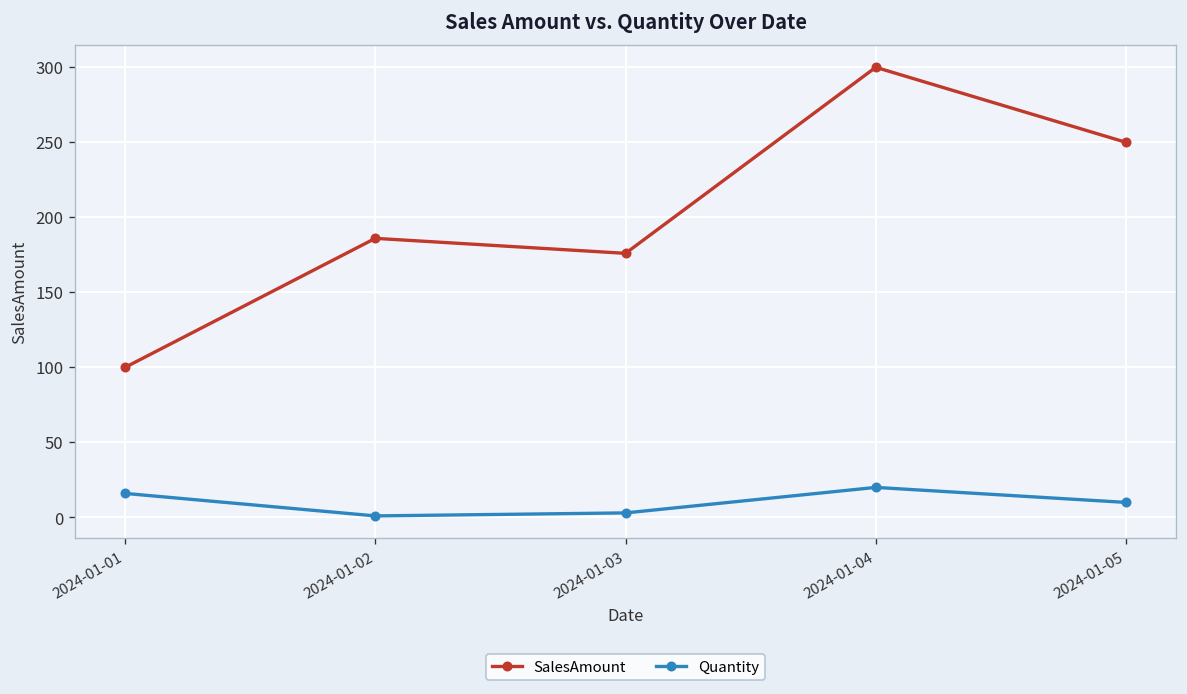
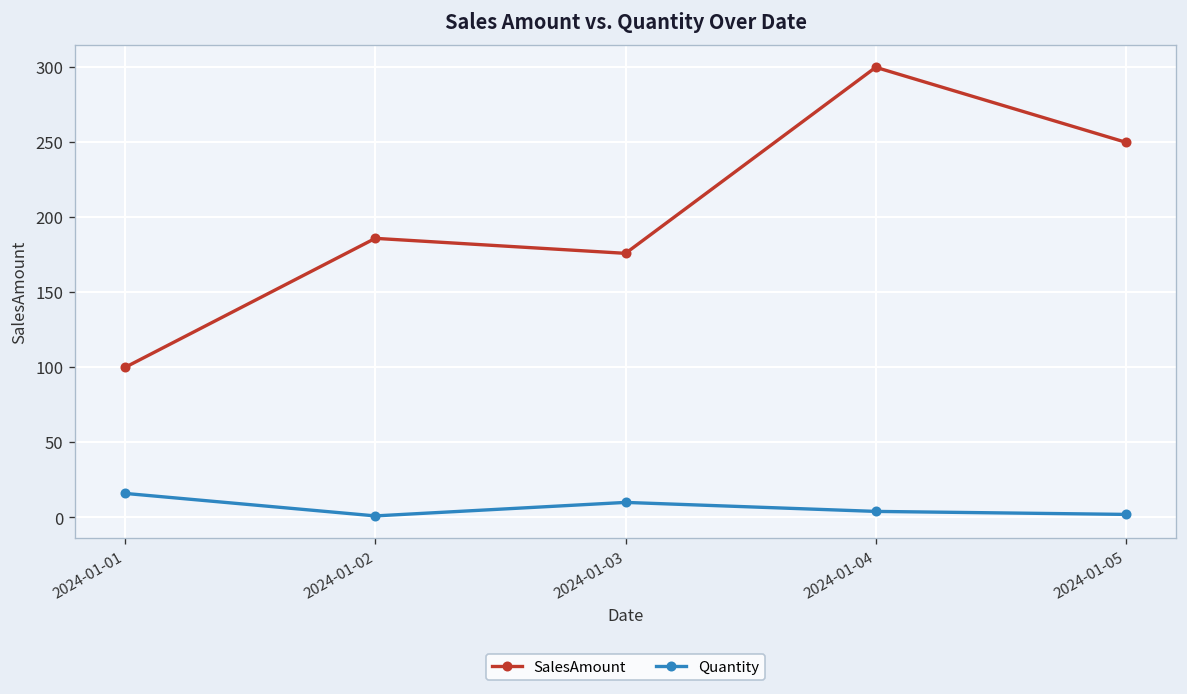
  {
    "SalesAmount": {
      "2024-01-01": 100,
      "2024-01-02": 186,
      "2024-01-03": 176,
      "2024-01-04": 300,
      "2024-01-05": 250
    },
    "Quantity": {
      "2024-01-01": 16,
      "2024-01-02": 1,
-     "2024-01-03": 3,
-     "2024-01-04": 20,
-     "2024-01-05": 10
+     "2024-01-03": 10,
+     "2024-01-04": 4,
+     "2024-01-05": 2
    }
  }
